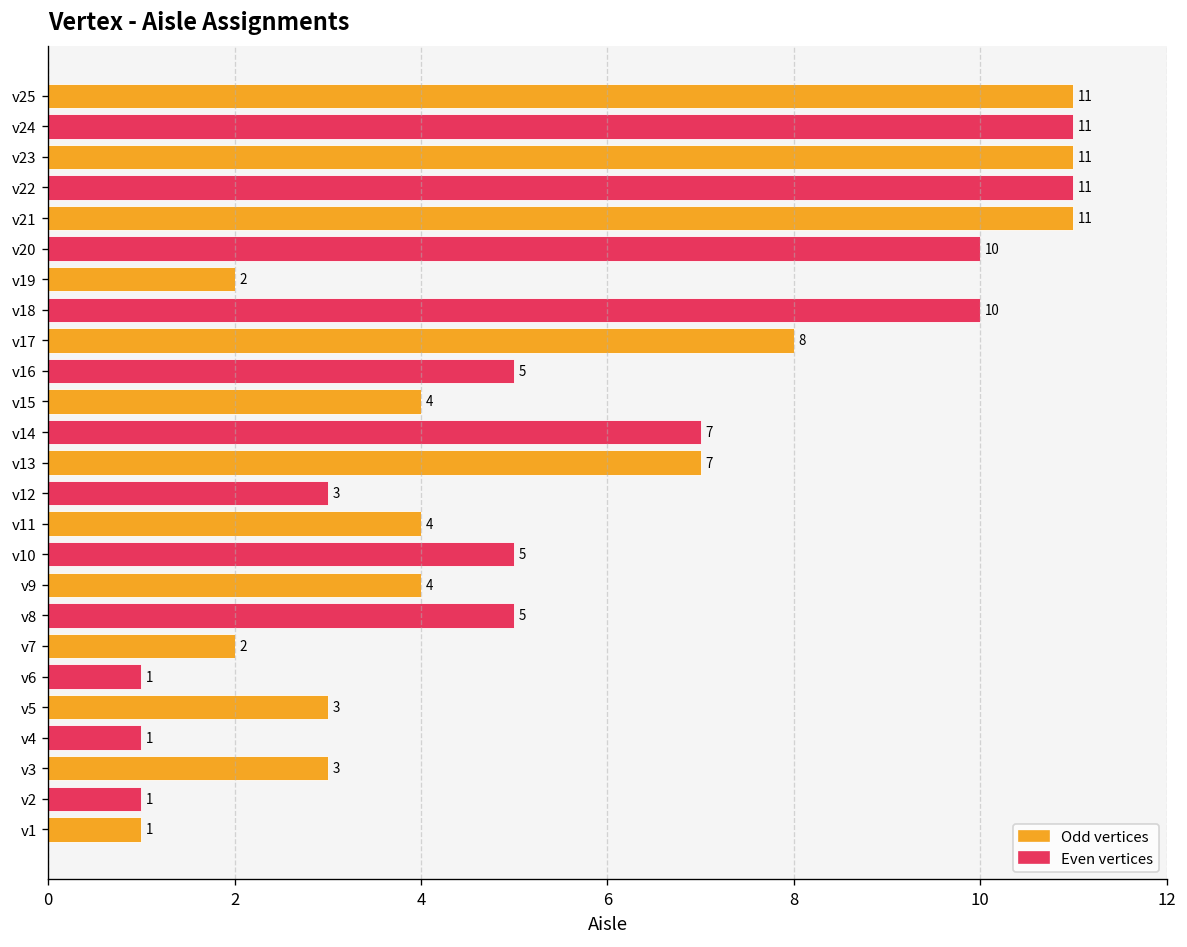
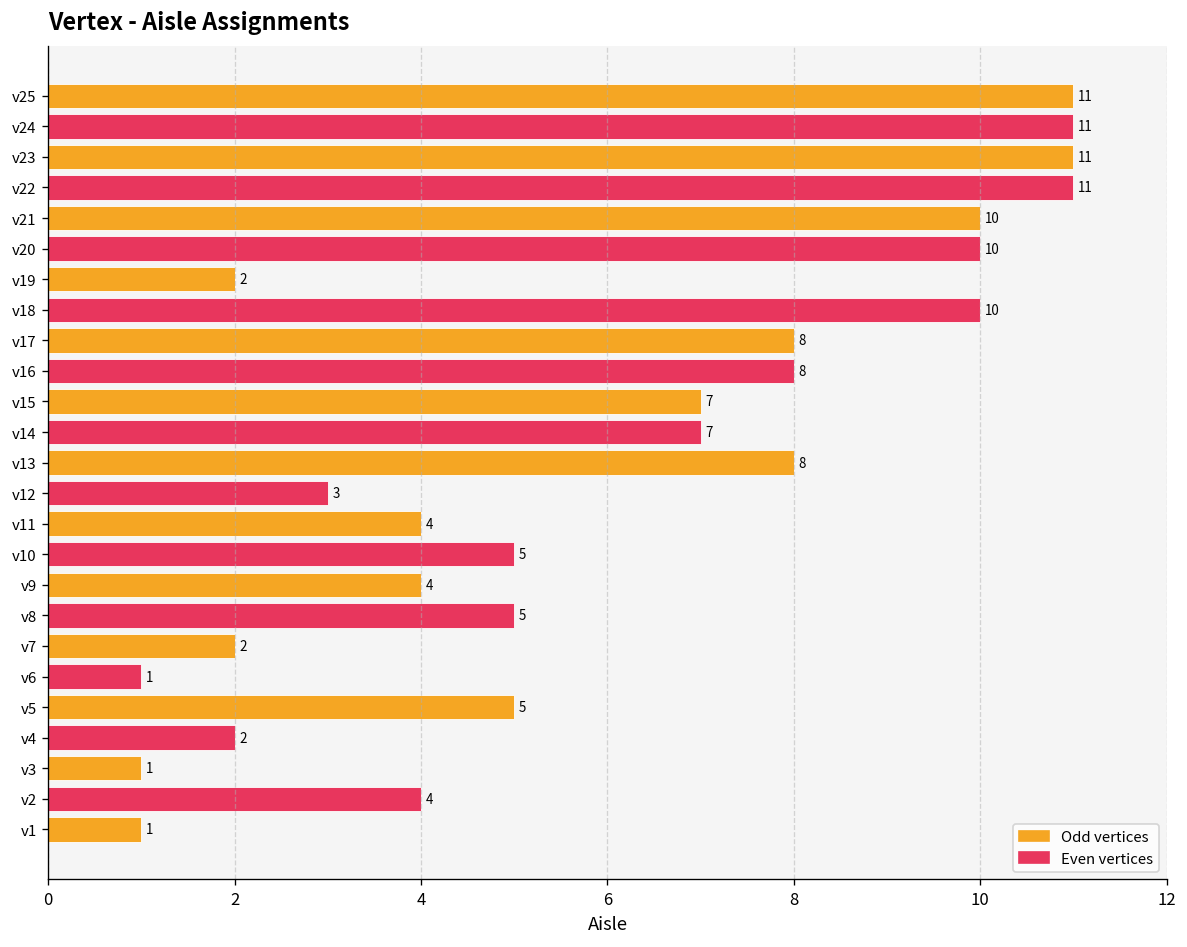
  {
    "v25": 11,
    "v24": 11,
    "v23": 11,
    "v22": 11,
-   "v21": 11,
+   "v21": 10,
    "v20": 10,
    "v19": 2,
    "v18": 10,
    "v17": 8,
-   "v16": 5,
-   "v15": 4,
+   "v16": 8,
+   "v15": 7,
    "v14": 7,
-   "v13": 7,
+   "v13": 8,
    "v12": 3,
    "v11": 4,
    "v10": 5,
    "v9": 4,
    "v8": 5,
    "v7": 2,
    "v6": 1,
-   "v5": 3,
-   "v4": 1,
-   "v3": 3,
-   "v2": 1,
+   "v5": 5,
+   "v4": 2,
+   "v3": 1,
+   "v2": 4,
    "v1": 1
  }
